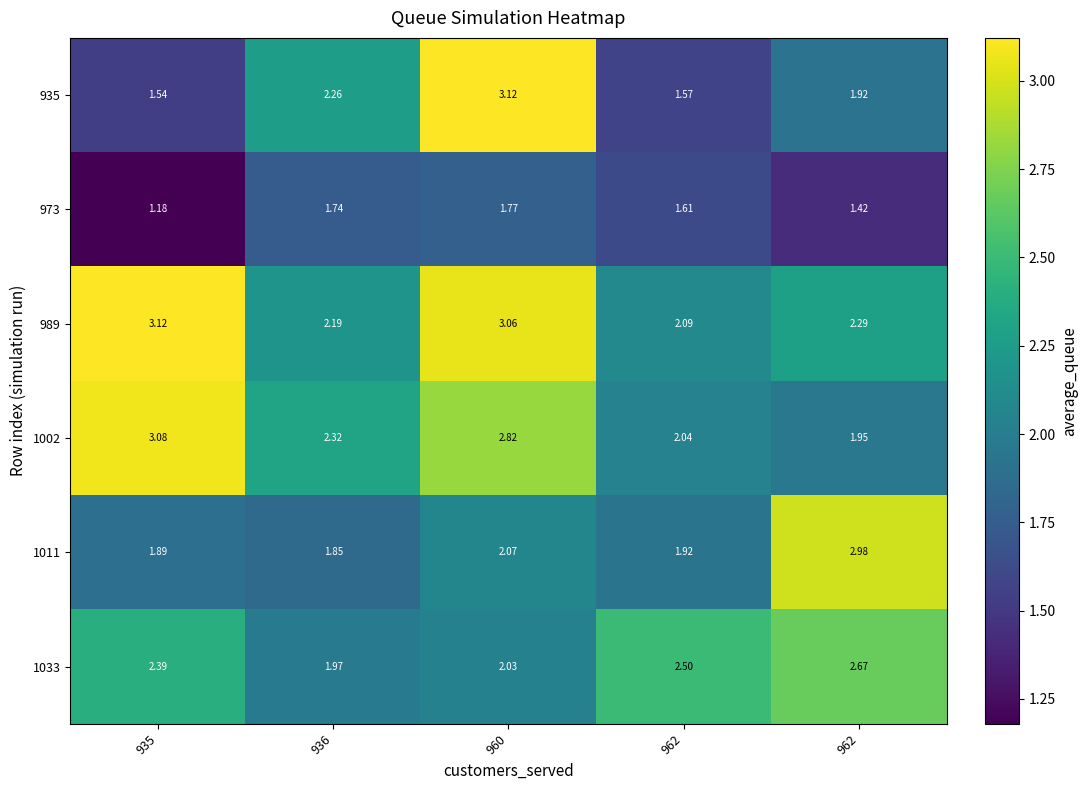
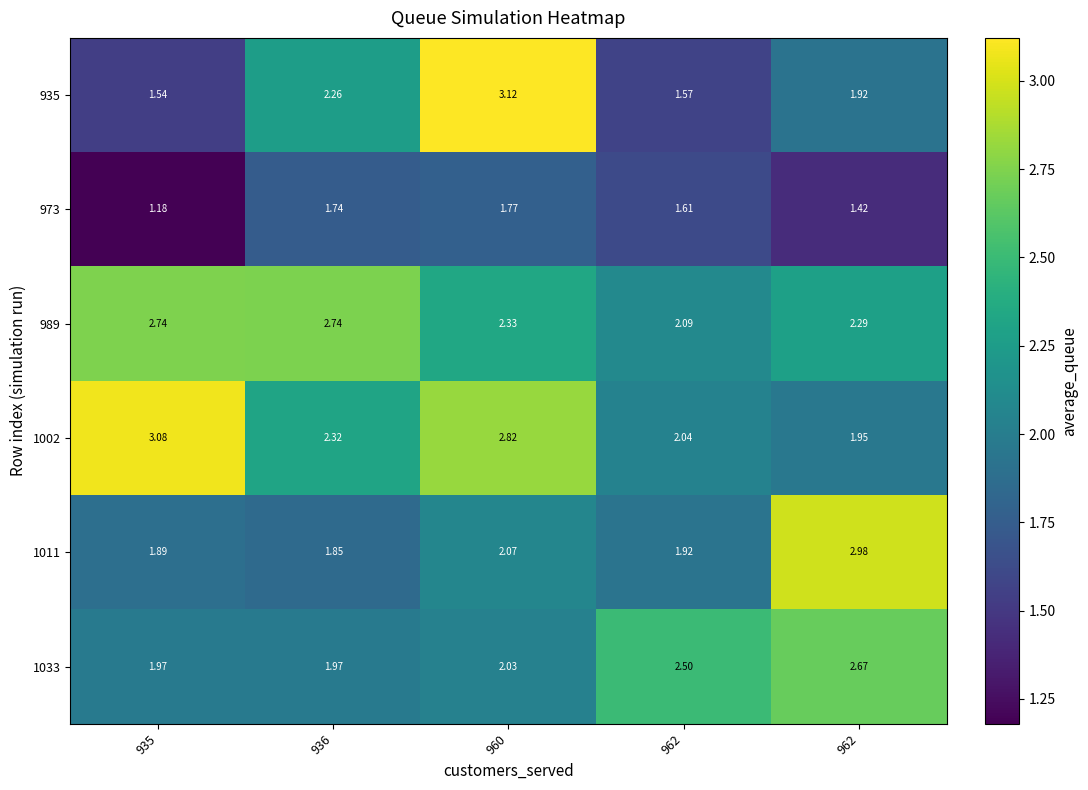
  {
    "935": {
      "935": 1.54,
      "936": 2.26,
      "960": 3.12
    },
    "973": {
      "935": 1.18,
      "936": 1.74,
      "960": 1.77
    },
    "989": {
-     "935": 3.12,
-     "936": 2.19,
-     "960": 3.06
+     "935": 2.74,
+     "936": 2.74,
+     "960": 2.33
    },
    "1002": {
      "935": 3.08,
      "936": 2.32,
      "960": 2.82
    },
    "1011": {
      "935": 1.89,
      "936": 1.85,
      "960": 2.07
    },
    "1033": {
-     "935": 2.39,
+     "935": 1.97,
      "936": 1.97,
      "960": 2.03
    }
  }
